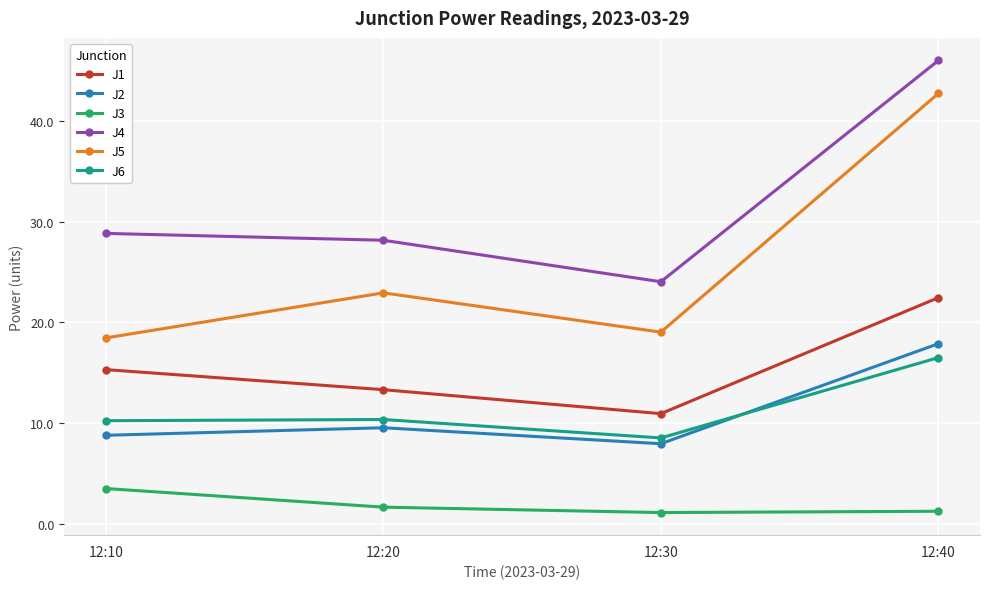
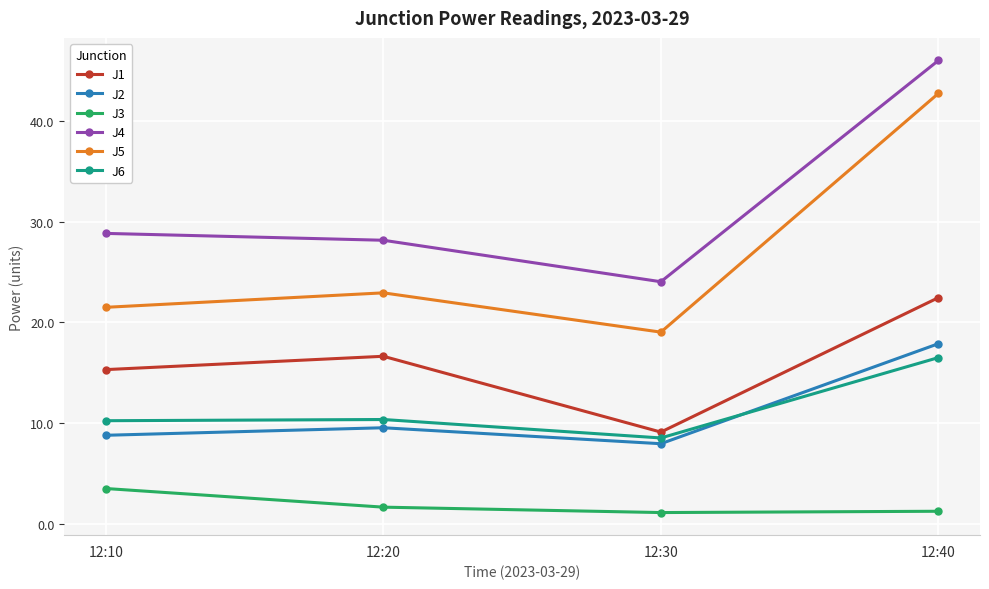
  {
    "J1": {
      "12:10": 15.3,
-     "12:20": 13.3,
-     "12:30": 10.9,
+     "12:20": 16.6,
+     "12:30": 9.1,
      "12:40": 22.5
    },
    "J2": {
      "12:10": 8.8,
      "12:20": 9.5,
      "12:30": 8.0,
      "12:40": 17.9
    },
    "J4": {
      "12:10": 28.8,
      "12:20": 28.1,
      "12:30": 24.0,
      "12:40": 46.0
    },
    "J5": {
-     "12:10": 18.5,
+     "12:10": 21.5,
      "12:20": 22.9,
      "12:30": 19.0,
      "12:40": 42.7
    }
  }
